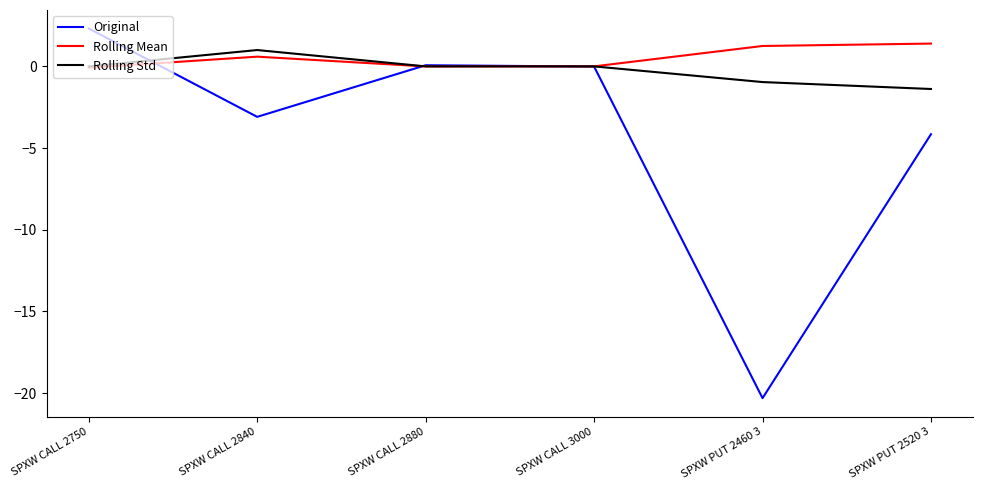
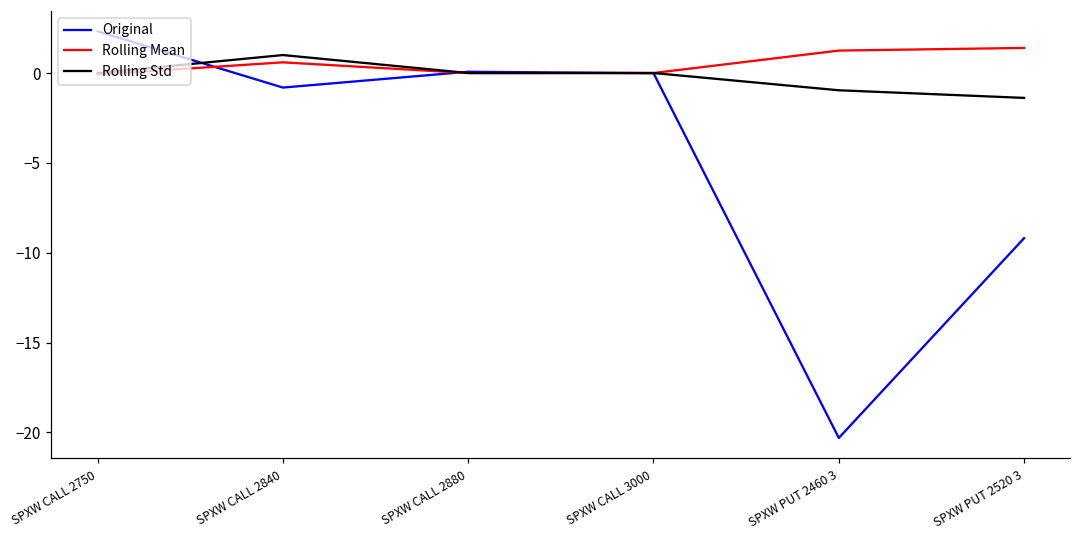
  {
    "Original": {
-     "SPXW CALL 2840": -3.1,
+     "SPXW CALL 2840": -0.8,
      "SPXW PUT 2460 3": -20.3,
-     "SPXW PUT 2520 3": -4.2
+     "SPXW PUT 2520 3": -9.2
    },
    "Rolling Mean": {
      "SPXW CALL 2840": 0.6,
      "SPXW PUT 2460 3": 1.2,
      "SPXW PUT 2520 3": 1.4
    },
    "Rolling Std": {
      "SPXW CALL 2840": 1.0,
      "SPXW PUT 2460 3": -1.0,
      "SPXW PUT 2520 3": -1.4
    }
  }
